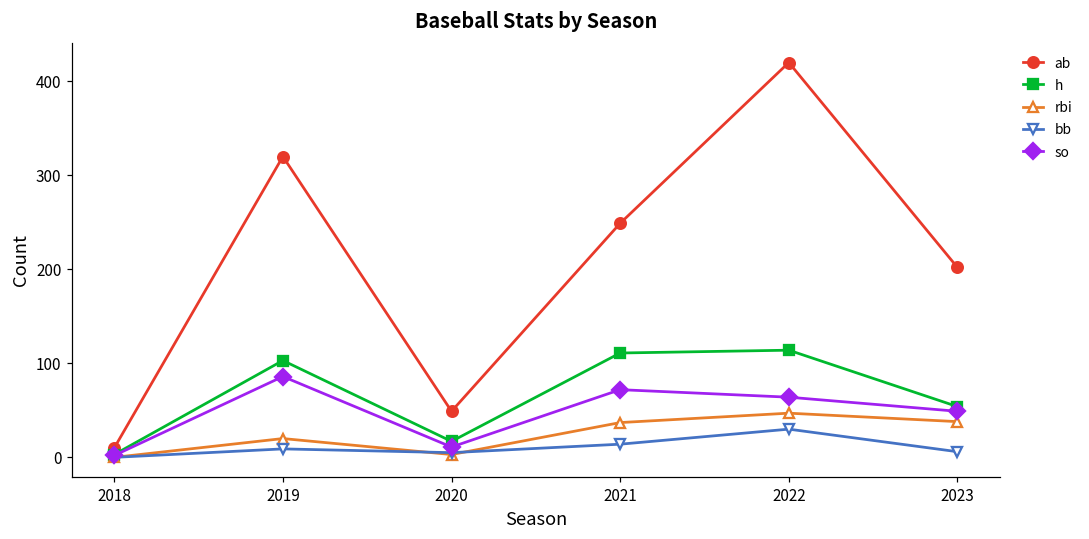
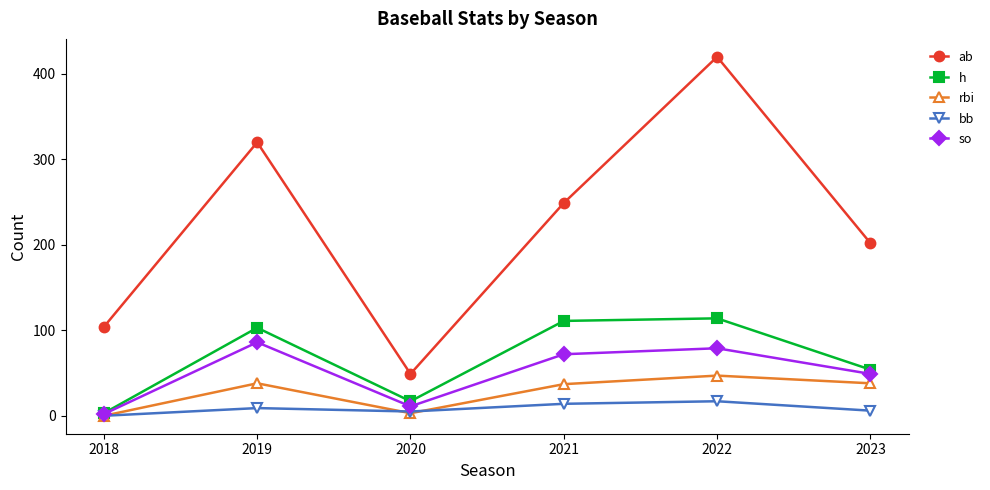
  {
    "ab": {
-     "2018": 10,
+     "2018": 100,
      "2019": 320,
      "2020": 50,
      "2021": 250,
      "2022": 420,
      "2023": 200
    },
    "h": {
      "2019": 100,
      "2020": 20,
      "2021": 110,
      "2022": 110,
      "2023": 50
    },
    "rbi": {
-     "2019": 20,
+     "2019": 40,
      "2021": 40,
      "2022": 50,
      "2023": 40
    },
    "bb": {
      "2019": 10,
      "2021": 10,
-     "2022": 30,
+     "2022": 20,
      "2023": 10
    },
    "so": {
      "2019": 90,
      "2020": 10,
      "2021": 70,
-     "2022": 60,
+     "2022": 80,
      "2023": 50
    }
  }
